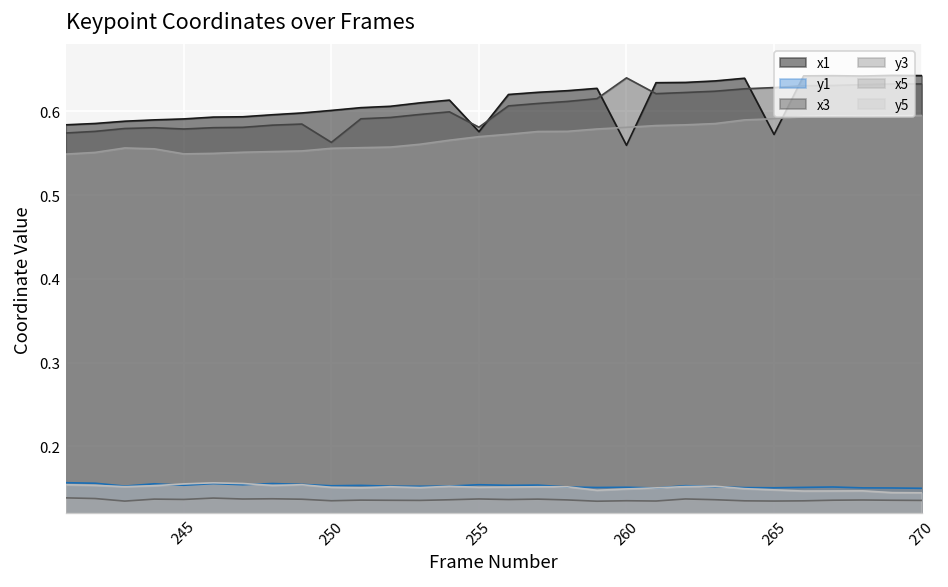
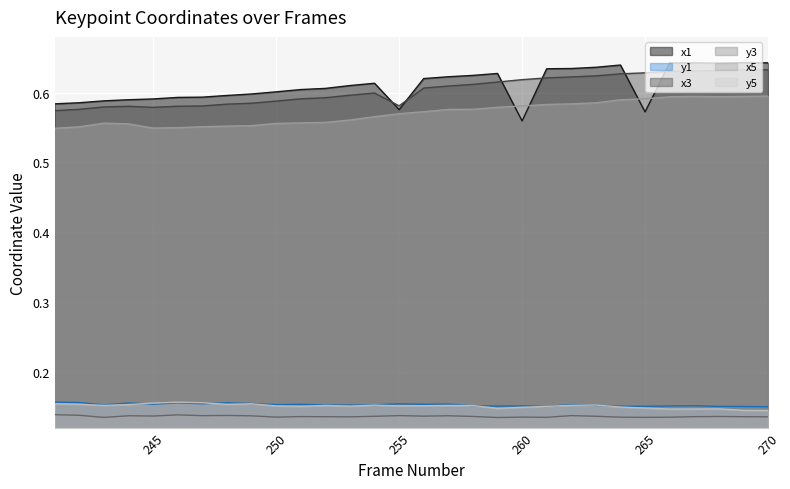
  {
    "x1": {
      "245": 0.59,
      "250": 0.60,
      "255": 0.58,
      "260": 0.56,
      "265": 0.57,
      "270": 0.64
    },
    "y1": {
      "270": 0.15
    },
    "x3": {
      "245": 0.58,
-     "250": 0.56,
+     "250": 0.59,
      "255": 0.58,
-     "260": 0.64,
+     "260": 0.62,
      "265": 0.63,
      "270": 0.63
    }
  }
